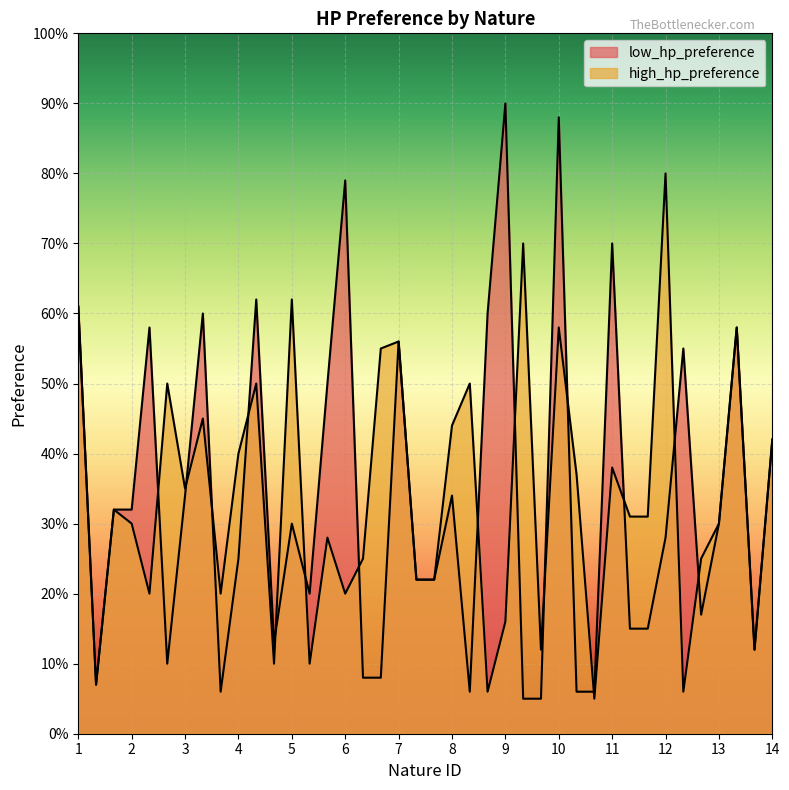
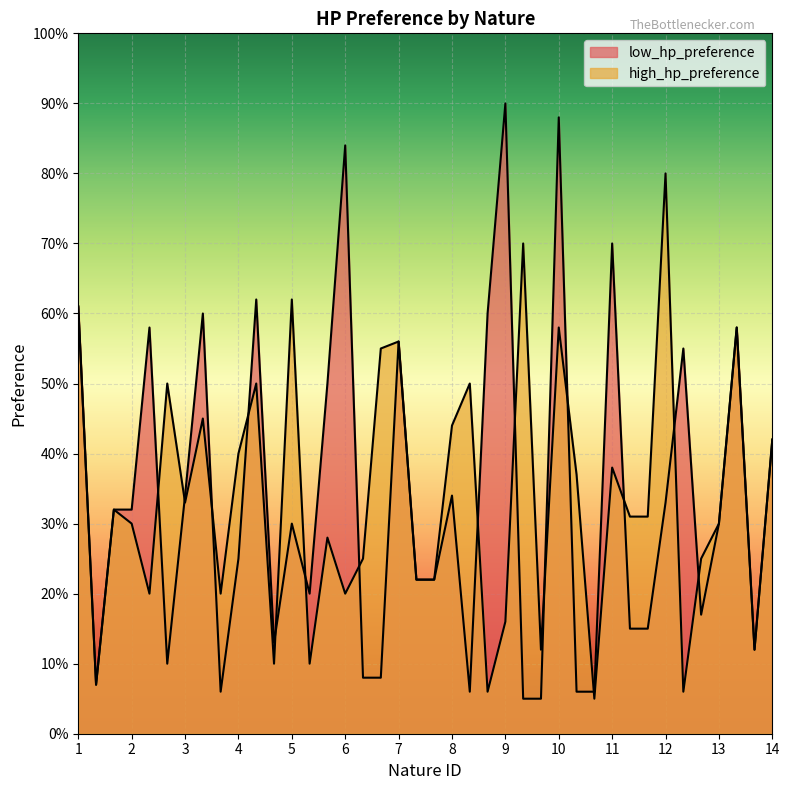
  {
    "low_hp_preference": {
      "3": "34%",
-     "6": "79%",
+     "6": "84%",
      "9": "90%",
-     "12": "28%"
+     "12": "33%"
    },
    "high_hp_preference": {
-     "3": "35%",
+     "3": "33%",
      "6": "20%",
      "9": "16%",
      "12": "80%"
    }
  }
